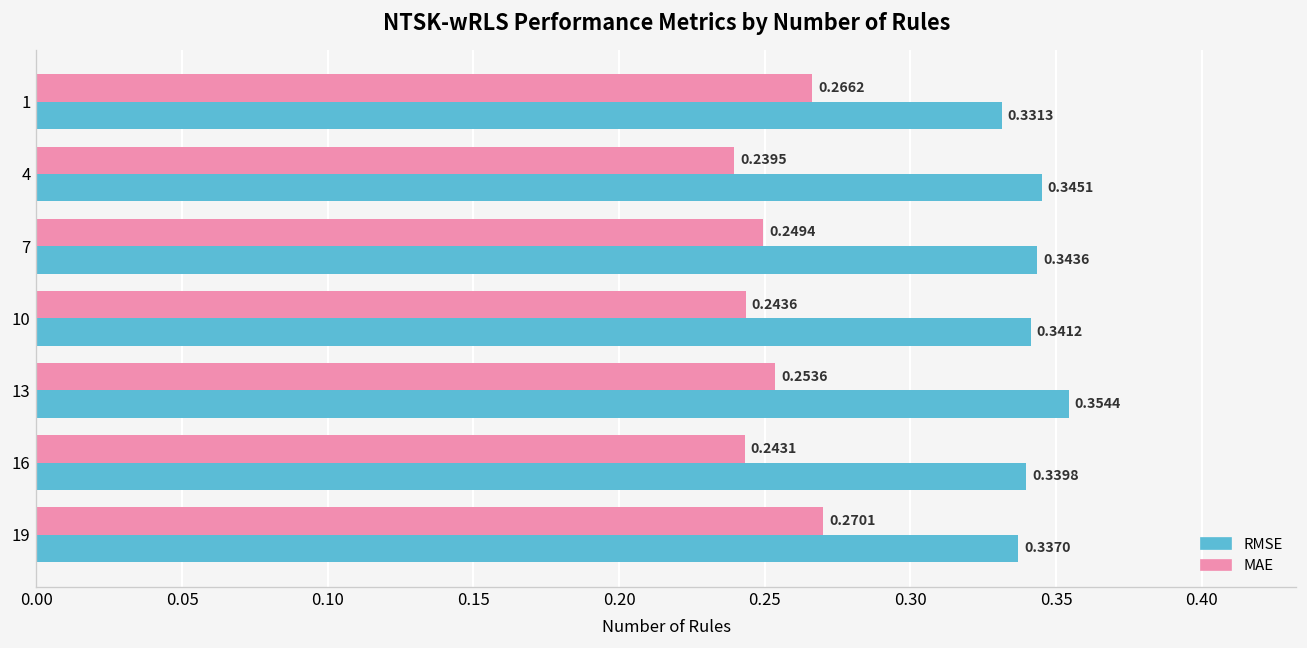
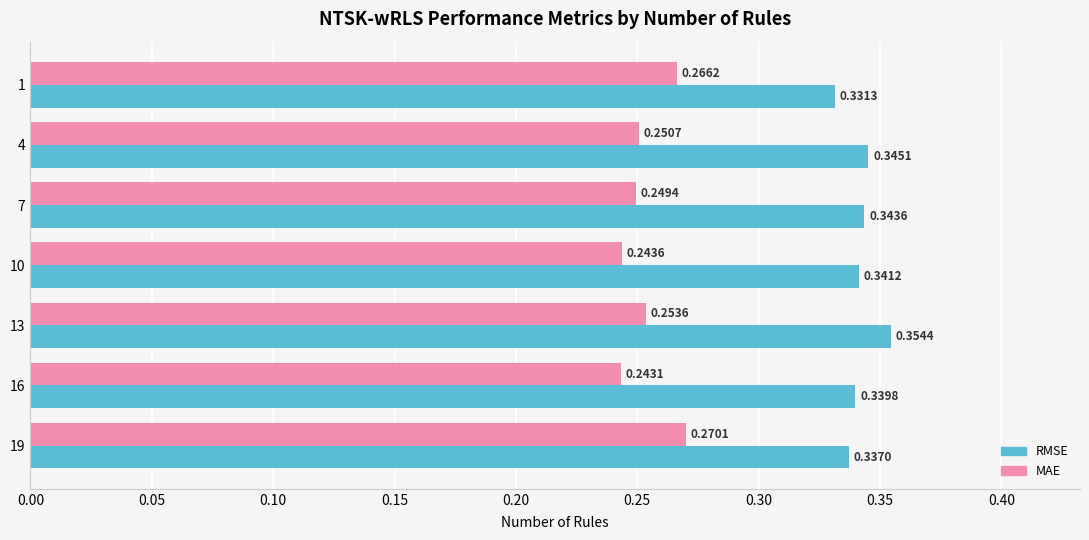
  {
    "RMSE": {
      "1": 0.3313,
      "4": 0.3451,
      "7": 0.3436,
      "10": 0.3412,
      "13": 0.3544,
      "16": 0.3398,
      "19": 0.3370
    },
    "MAE": {
      "1": 0.2662,
-     "4": 0.2395,
+     "4": 0.2507,
      "7": 0.2494,
      "10": 0.2436,
      "13": 0.2536,
      "16": 0.2431,
      "19": 0.2701
    }
  }
